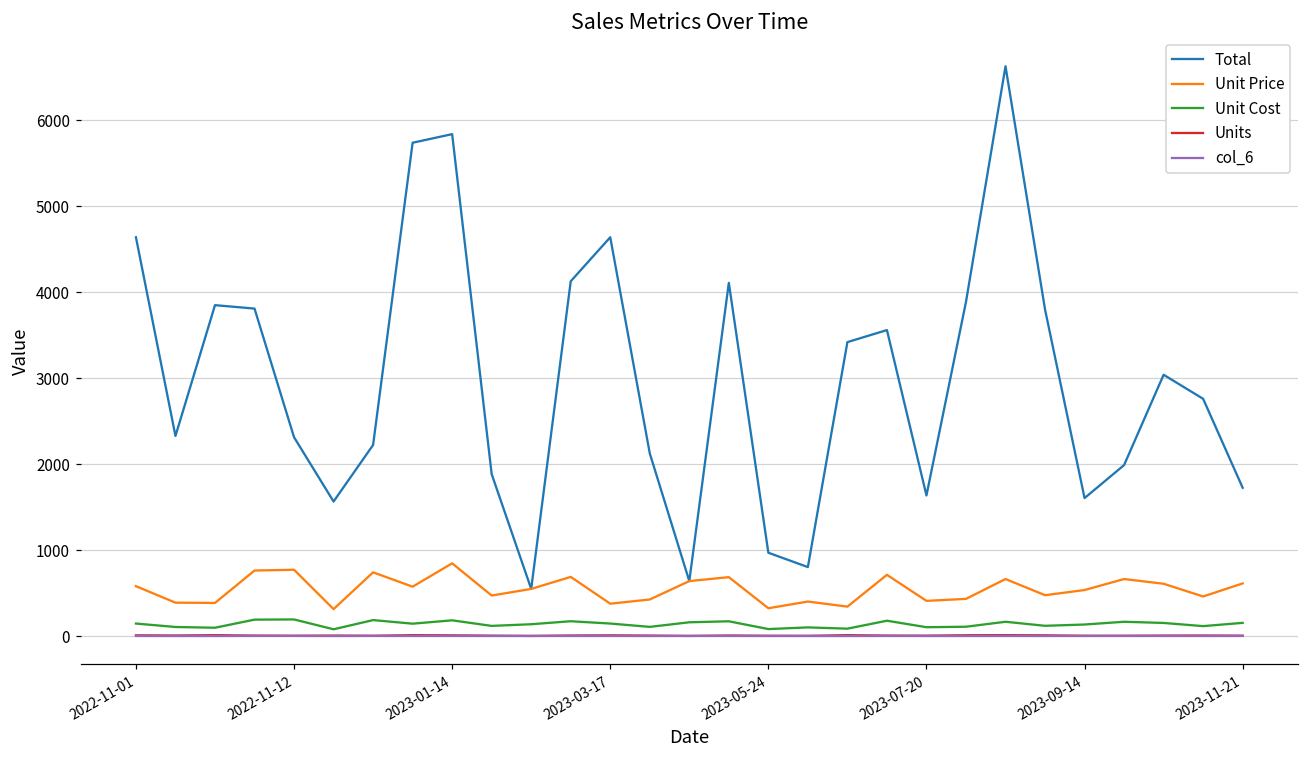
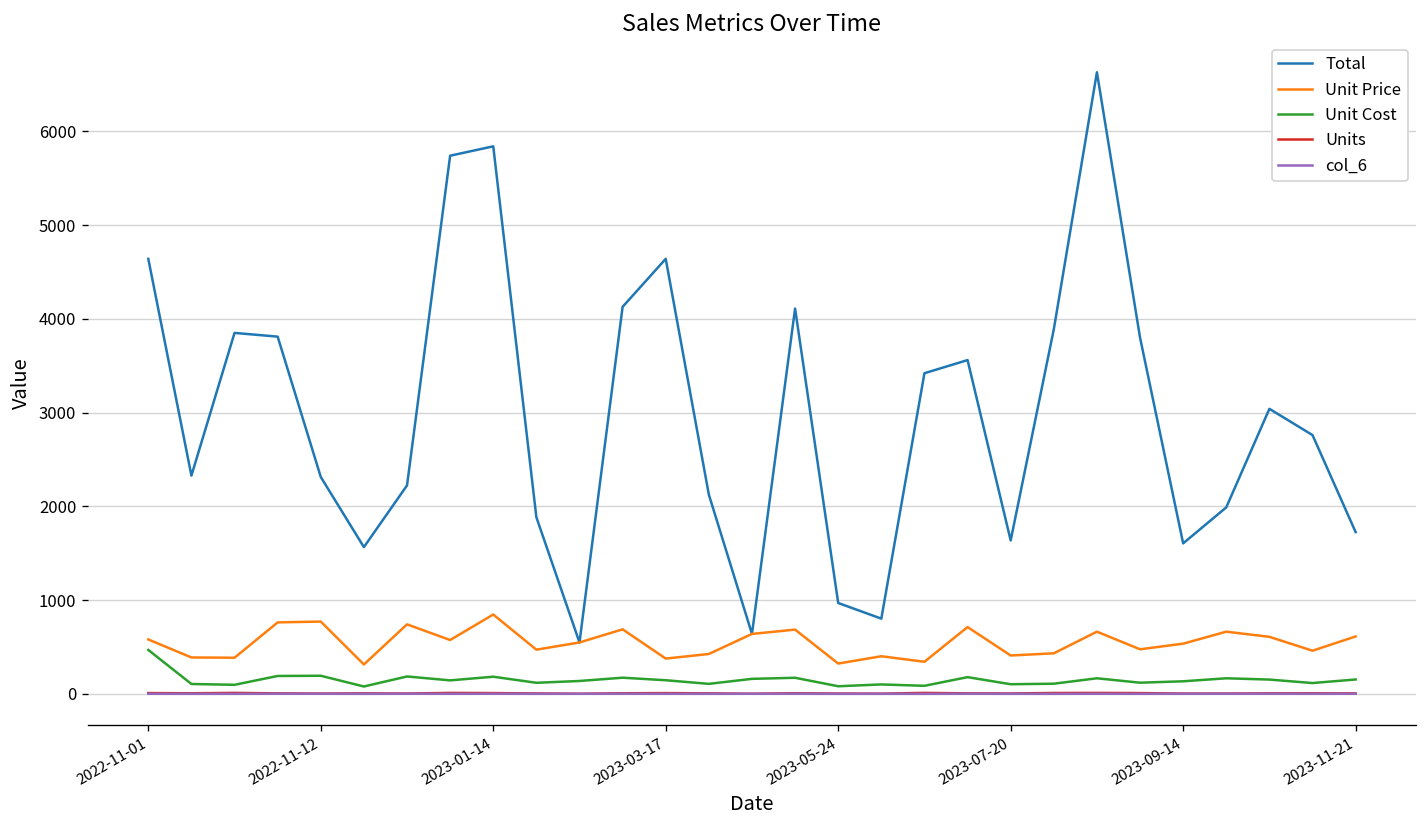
  {
    "Total": {
      "2022-11-01": 4600,
      "2022-11-12": 2300,
      "2023-01-14": 5800,
      "2023-03-17": 4600,
      "2023-05-24": 1000,
      "2023-07-20": 1600,
      "2023-09-14": 1600,
      "2023-11-21": 1700
    },
    "Unit Price": {
      "2022-11-01": 600,
      "2022-11-12": 800,
      "2023-01-14": 800,
      "2023-03-17": 400,
      "2023-05-24": 300,
      "2023-07-20": 400,
      "2023-09-14": 500,
      "2023-11-21": 600
    },
    "Unit Cost": {
-     "2022-11-01": 100,
+     "2022-11-01": 500,
      "2022-11-12": 200,
      "2023-01-14": 200,
      "2023-03-17": 100,
      "2023-05-24": 100,
      "2023-07-20": 100,
      "2023-09-14": 100,
      "2023-11-21": 200
    }
  }
